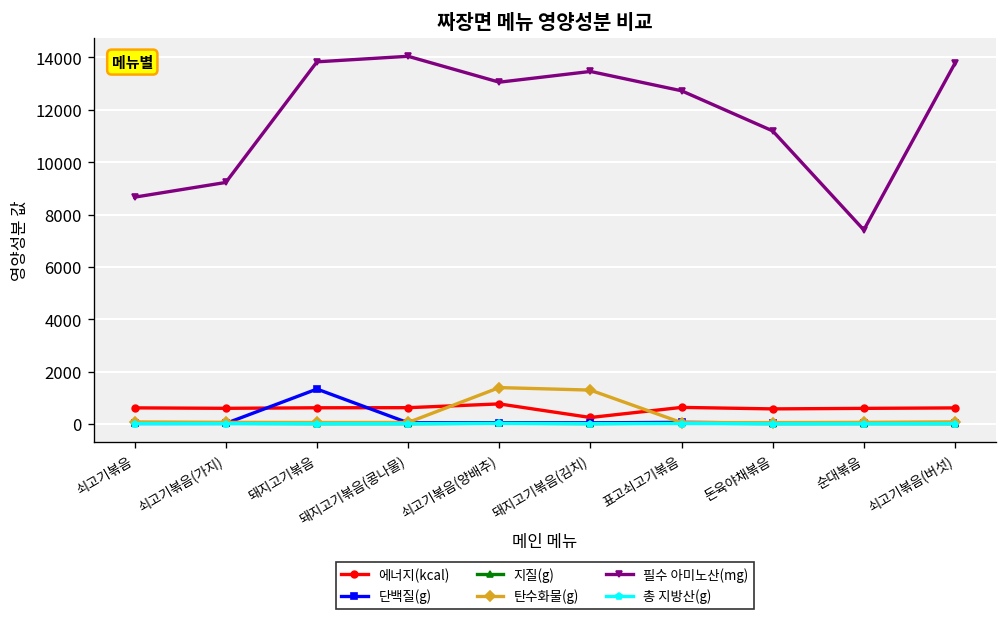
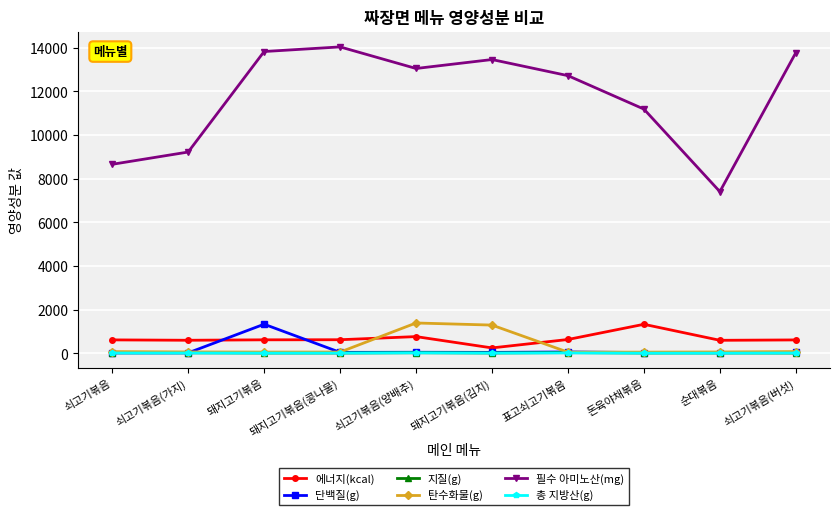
  {
    "에너지(kcal)": {
      "쇠고기볶음": 600,
      "쇠고기볶음(가지)": 600,
      "돼지고기볶음": 600,
      "돼지고기볶음(콩나물)": 600,
      "쇠고기볶음(양배추)": 800,
      "돼지고기볶음(김치)": 200,
      "표고쇠고기볶음": 600,
-     "돈육야채볶음": 600,
+     "돈육야채볶음": 1300,
      "순대볶음": 600,
      "쇠고기볶음(버섯)": 600
    },
    "단백질(g)": {
      "돼지고기볶음": 1300
    },
    "탄수화물(g)": {
      "쇠고기볶음(양배추)": 1400,
      "돼지고기볶음(김치)": 1300
    },
    "필수 아미노산(mg)": {
      "쇠고기볶음": 8700,
      "쇠고기볶음(가지)": 9200,
      "돼지고기볶음": 13800,
      "돼지고기볶음(콩나물)": 14000,
      "쇠고기볶음(양배추)": 13100,
      "돼지고기볶음(김치)": 13500,
      "표고쇠고기볶음": 12700,
      "돈육야채볶음": 11200,
      "순대볶음": 7400,
      "쇠고기볶음(버섯)": 13800
    }
  }
